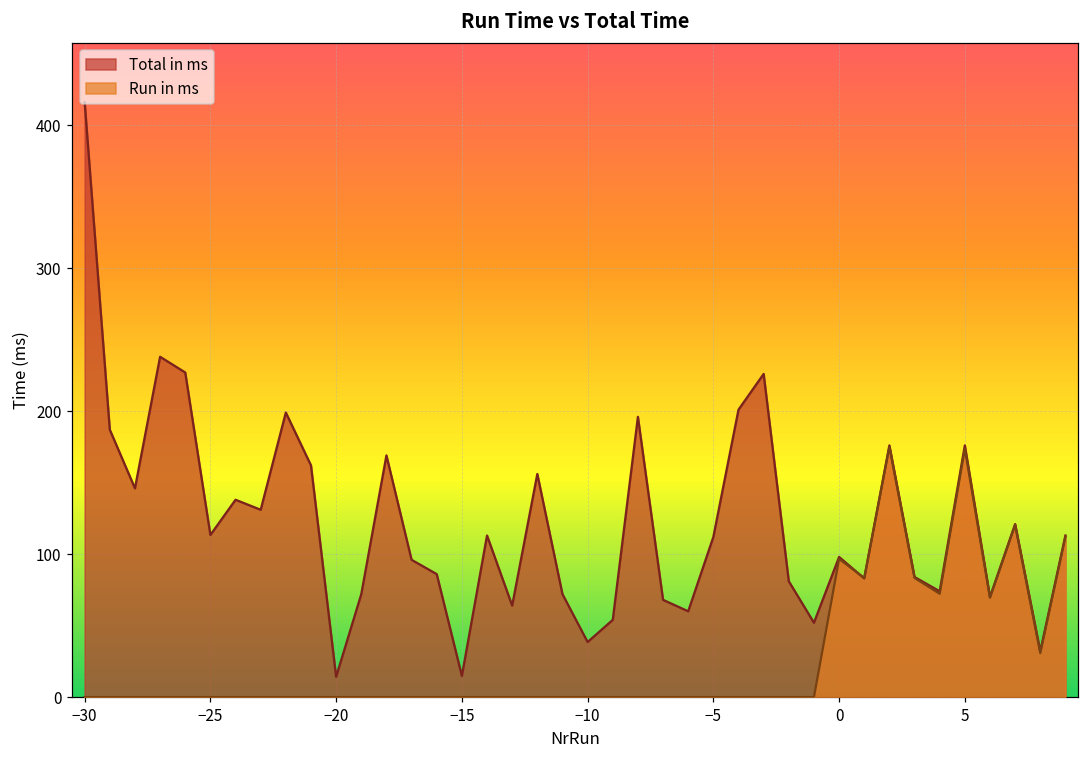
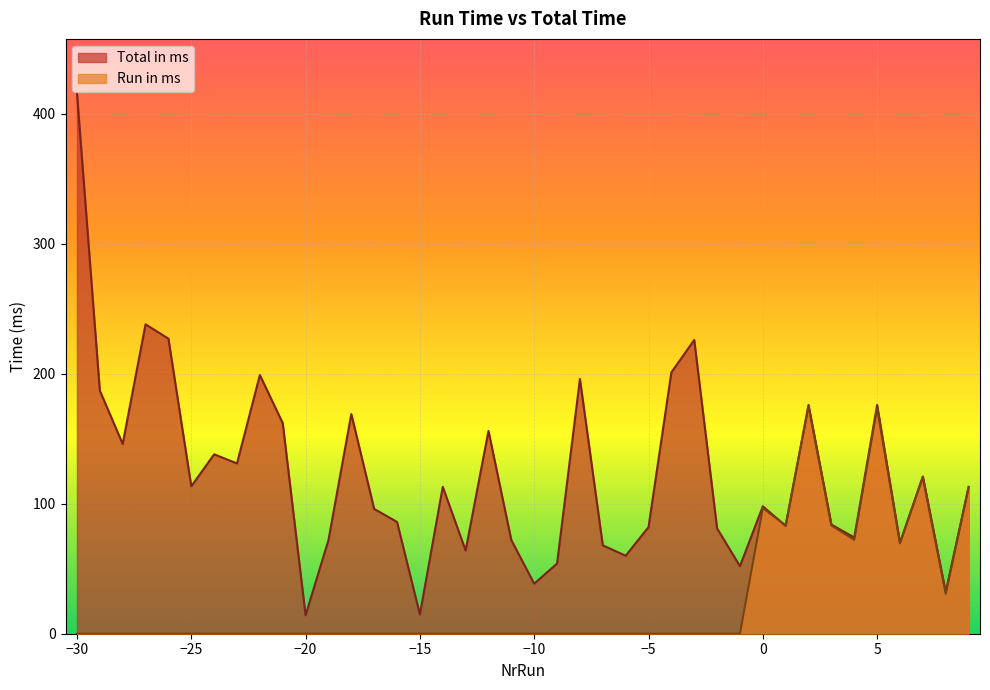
  {
    "Total in ms": {
      "−30": 416,
      "−25": 113,
      "−20": 14,
      "−15": 15,
      "−10": 39,
-     "−5": 112,
+     "−5": 82,
      "5": 176
    },
    "Run in ms": {
      "−30": 0,
      "−25": 0,
      "−20": 0,
      "−15": 0,
      "−10": 0,
      "−5": 0,
      "5": 174
    }
  }
